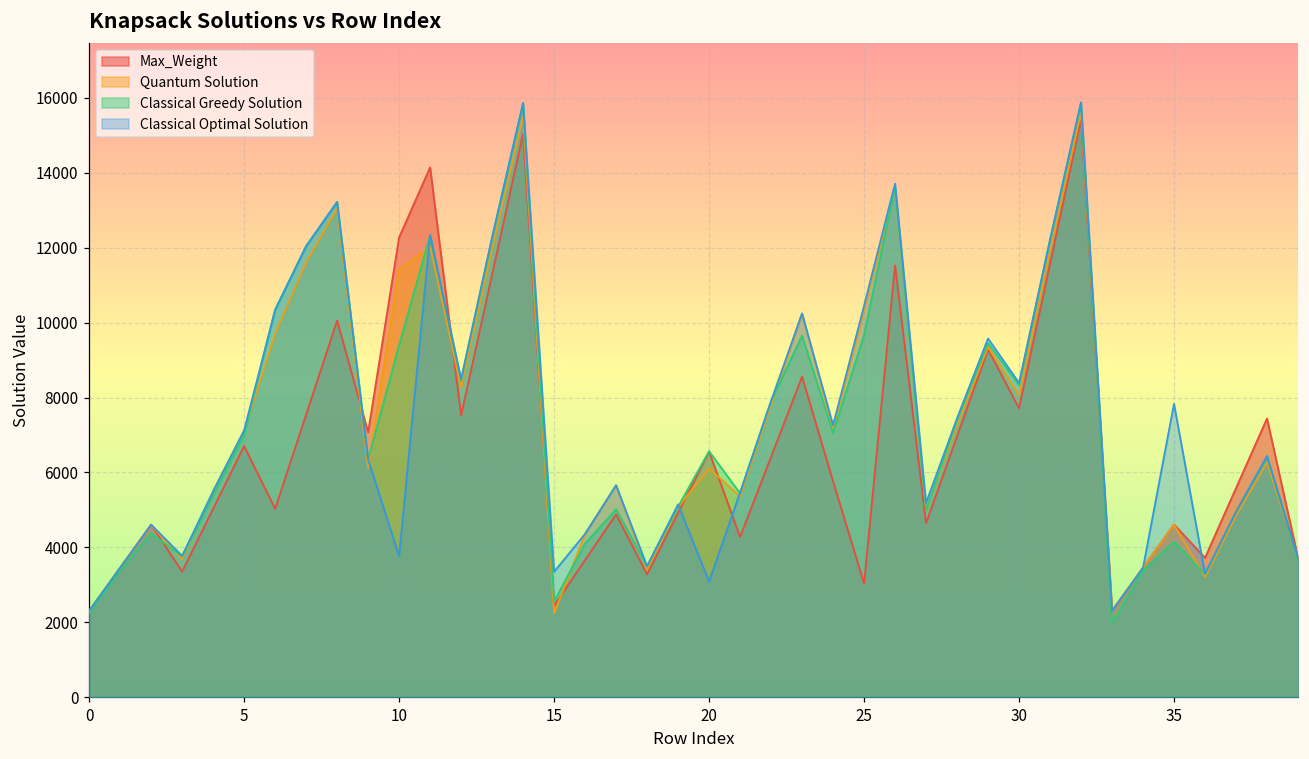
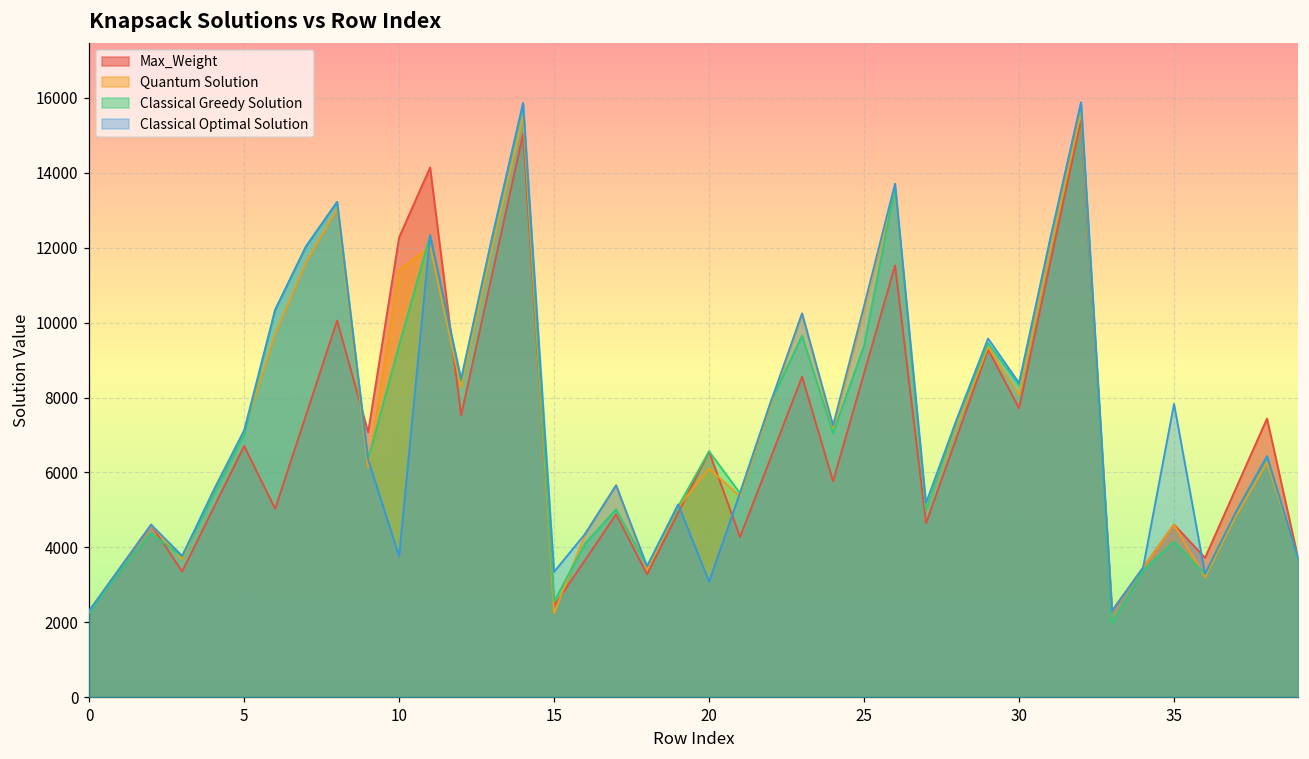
  {
    "Max_Weight": {
      "5": 6700,
      "10": 12300,
      "15": 2400,
-     "25": 3000,
+     "25": 8600,
      "30": 7700
    },
    "Quantum Solution": {
      "10": 11400,
      "15": 2200,
      "20": 6100,
      "25": 10300,
      "30": 8100
    },
    "Classical Greedy Solution": {
      "5": 7000,
      "10": 9400,
      "15": 2600,
-     "25": 9700,
+     "25": 9400,
      "35": 4100
    },
    "Classical Optimal Solution": {
      "10": 3800,
      "15": 3300,
      "20": 3100,
      "25": 10400,
      "35": 7800
    }
  }
